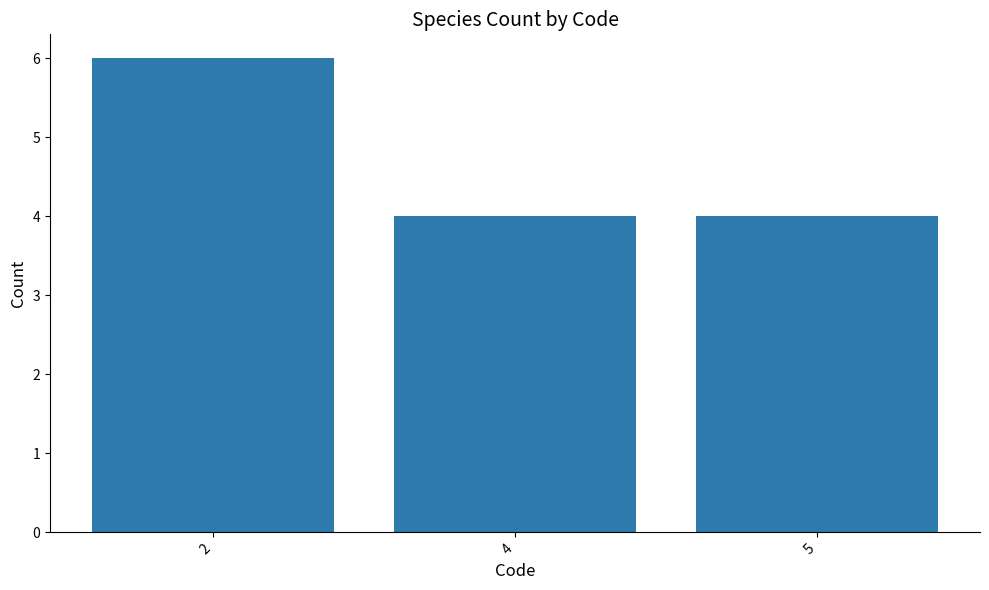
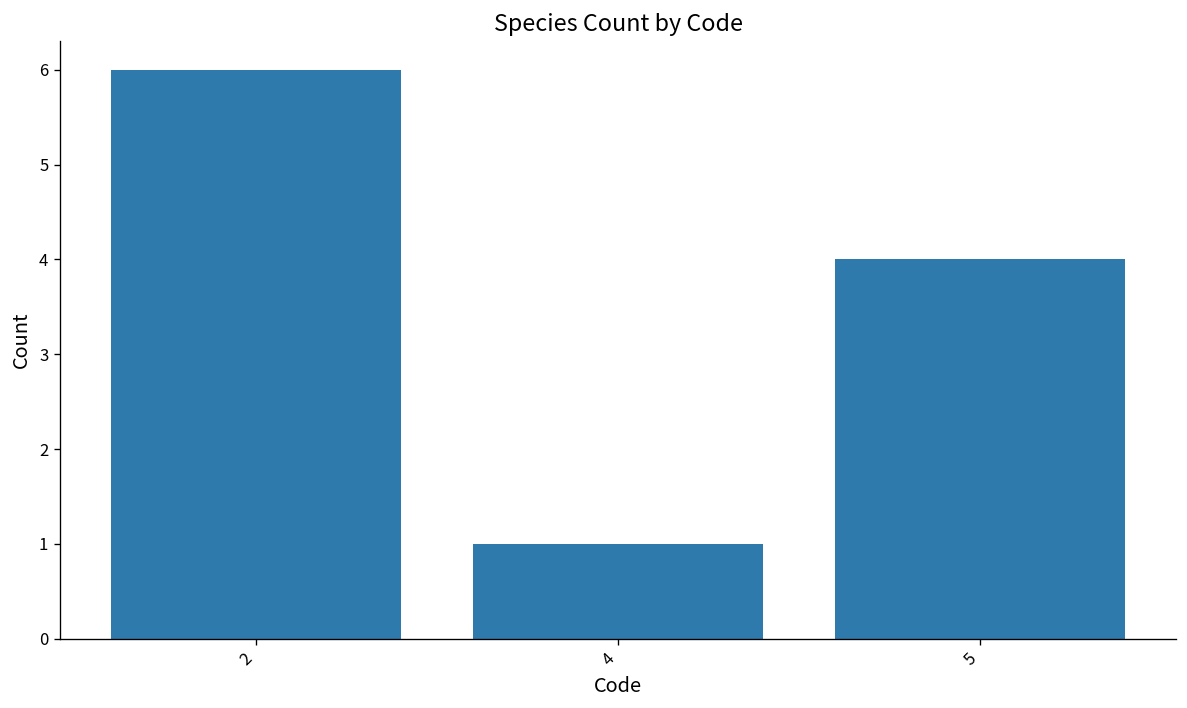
  {
    "2": 6,
-   "4": 4,
+   "4": 1,
    "5": 4
  }
